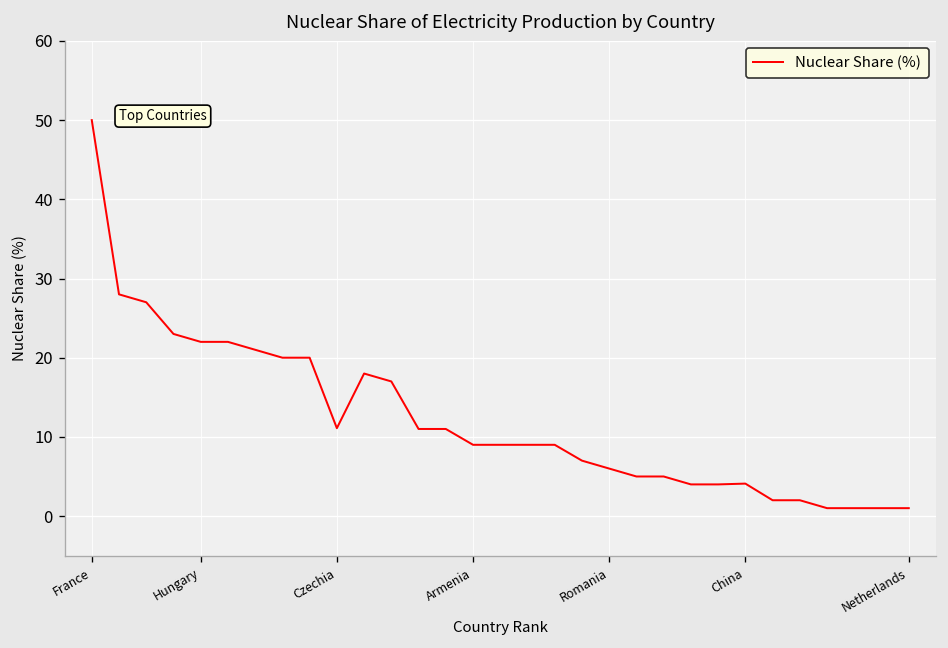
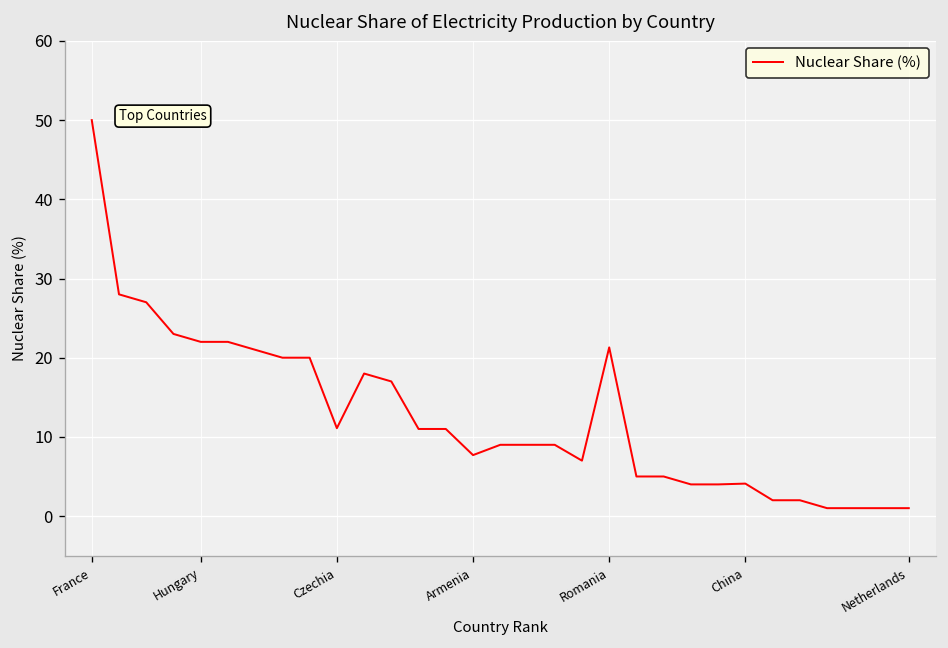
  {
    "France": 50,
    "Hungary": 22,
    "Czechia": 11,
-   "Armenia": 9,
-   "Romania": 6,
+   "Armenia": 8,
+   "Romania": 21,
    "China": 4,
    "Netherlands": 1
  }
